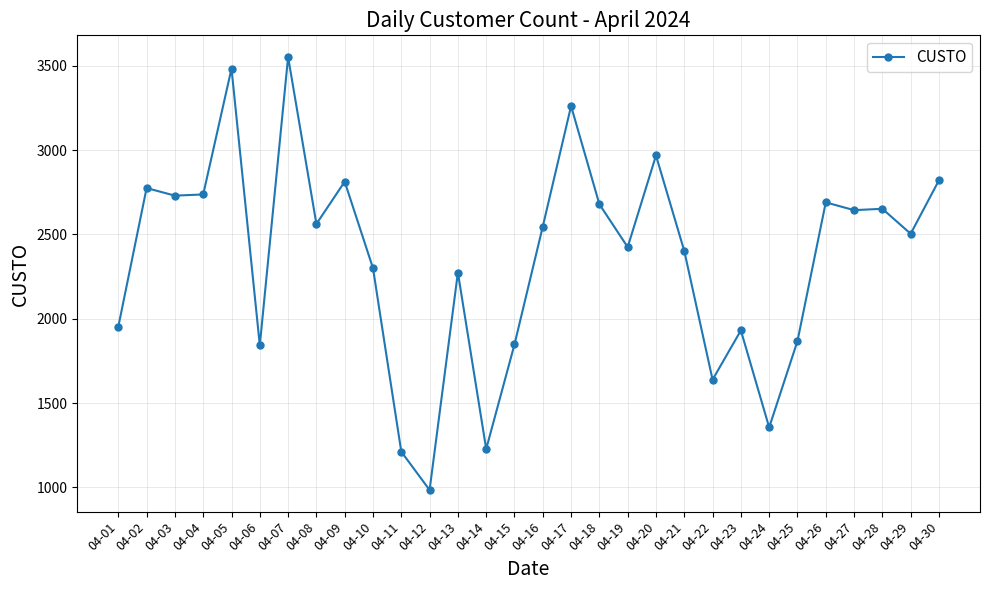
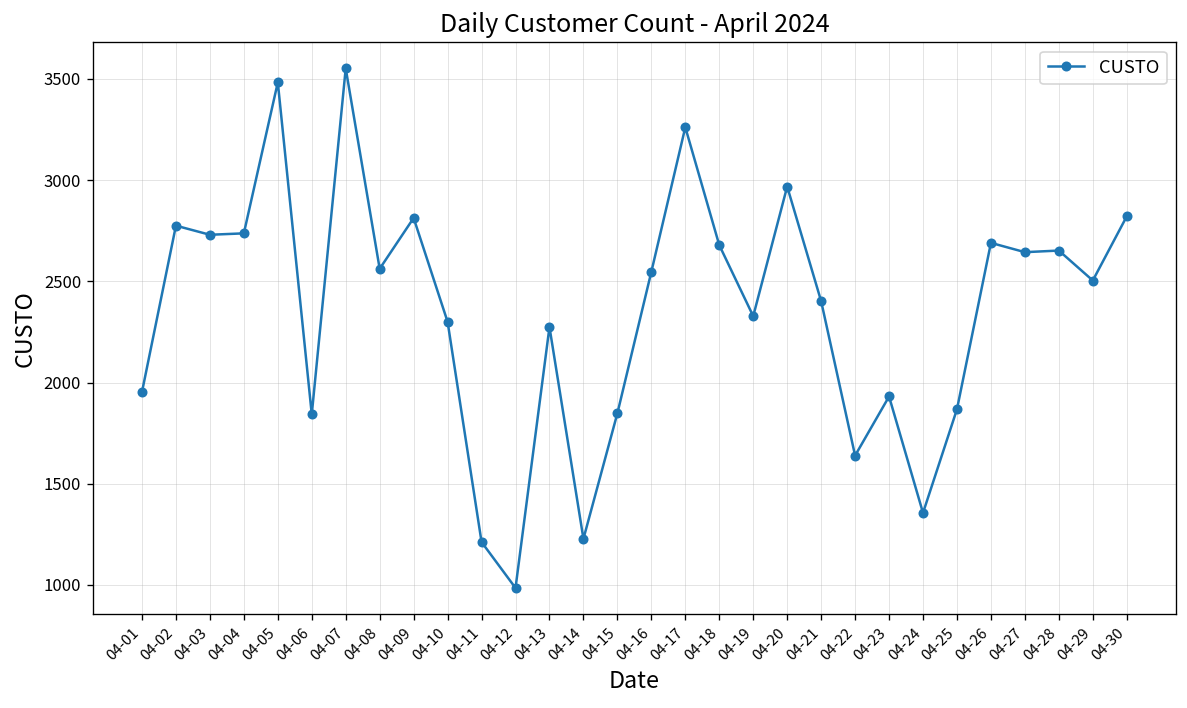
  {
    "04-01": 1950,
    "04-02": 2780,
    "04-03": 2730,
    "04-04": 2740,
    "04-05": 3480,
    "04-06": 1840,
    "04-07": 3550,
    "04-08": 2560,
    "04-09": 2810,
    "04-10": 2300,
    "04-11": 1210,
    "04-12": 990,
    "04-13": 2270,
    "04-14": 1230,
    "04-15": 1850,
    "04-16": 2550,
    "04-17": 3260,
    "04-18": 2680,
-   "04-19": 2430,
+   "04-19": 2330,
    "04-20": 2970,
    "04-21": 2400,
    "04-22": 1640,
    "04-23": 1930,
    "04-24": 1360,
    "04-25": 1870,
    "04-26": 2690,
    "04-27": 2640,
    "04-28": 2650,
    "04-29": 2500,
    "04-30": 2820
  }
